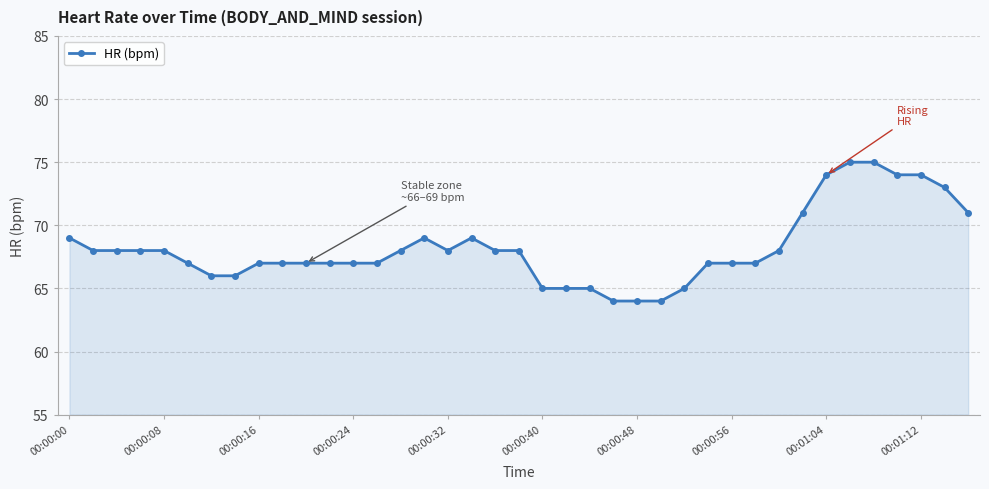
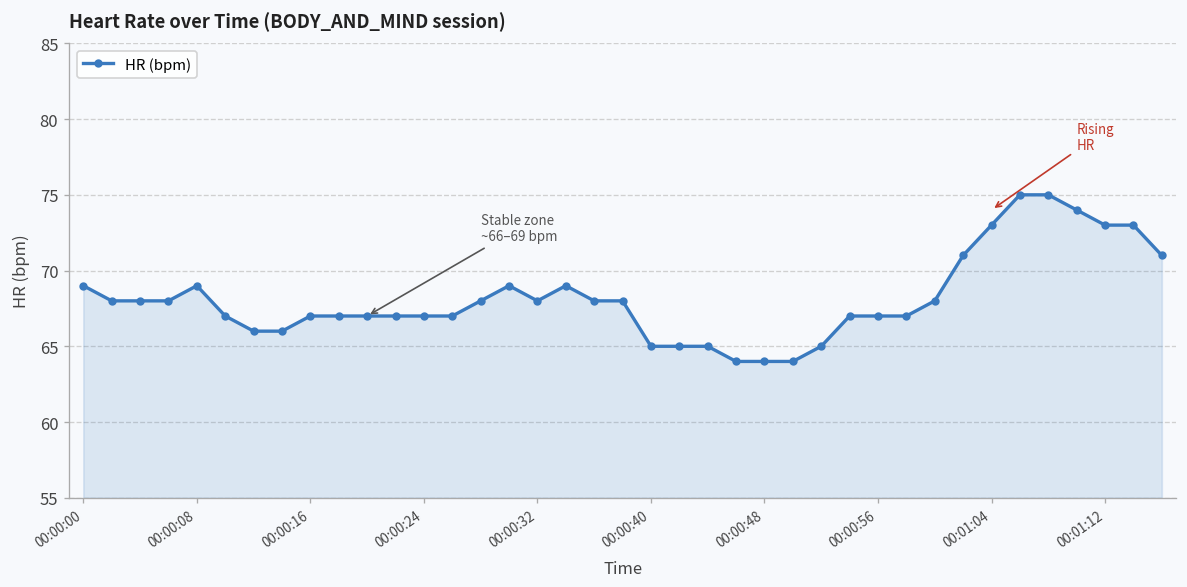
  {
    "00:00:00": 69,
-   "00:00:08": 68,
+   "00:00:08": 69,
    "00:00:16": 67,
    "00:00:24": 67,
    "00:00:40": 65,
    "00:00:48": 64,
    "00:00:56": 67,
-   "00:01:04": 74,
-   "00:01:12": 74
+   "00:01:04": 73,
+   "00:01:12": 73
  }
